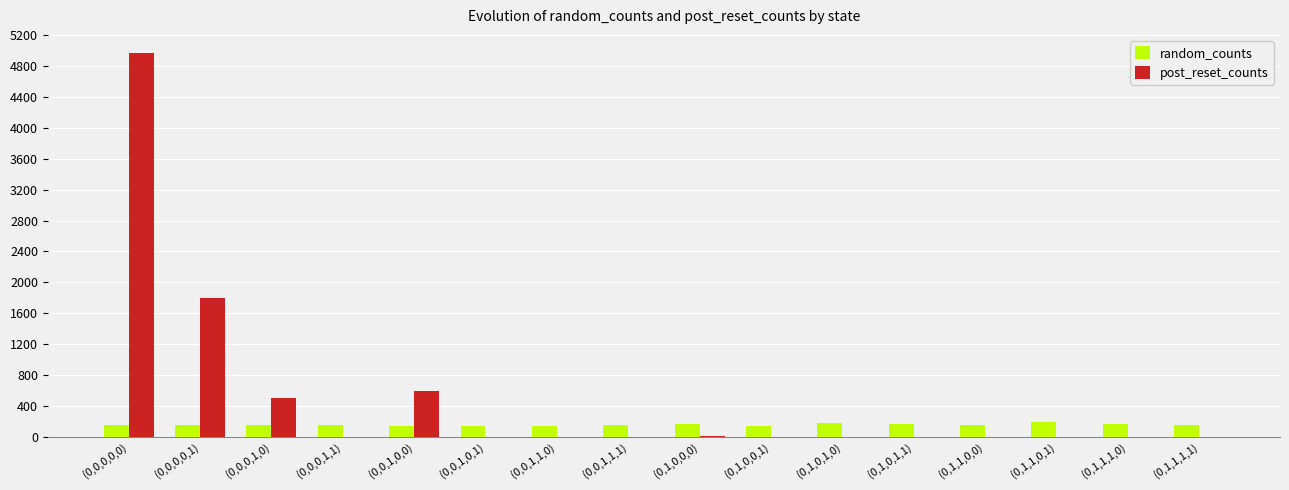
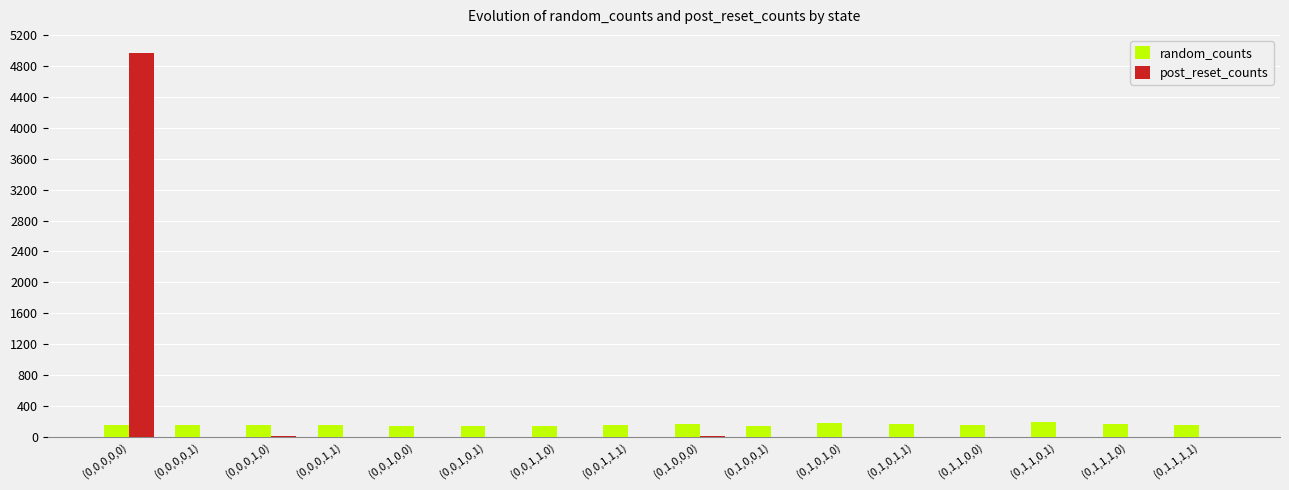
  {
    "random_counts": {
      "(0,0,0,0,0)": 200,
      "(0,0,0,0,1)": 200,
      "(0,0,0,1,0)": 200,
      "(0,0,0,1,1)": 200,
      "(0,0,1,0,0)": 100,
      "(0,0,1,0,1)": 100,
      "(0,0,1,1,0)": 100,
      "(0,0,1,1,1)": 200,
      "(0,1,0,0,0)": 200,
      "(0,1,0,0,1)": 100,
      "(0,1,0,1,0)": 200,
      "(0,1,0,1,1)": 200,
      "(0,1,1,0,0)": 200,
      "(0,1,1,0,1)": 200,
      "(0,1,1,1,0)": 200,
      "(0,1,1,1,1)": 200
    },
    "post_reset_counts": {
      "(0,0,0,0,0)": 5000,
-     "(0,0,0,0,1)": 1800,
-     "(0,0,0,1,0)": 500,
+     "(0,0,0,0,1)": 0,
+     "(0,0,0,1,0)": 0,
      "(0,0,0,1,1)": 0,
-     "(0,0,1,0,0)": 600,
+     "(0,0,1,0,0)": 0,
      "(0,0,1,0,1)": 0,
      "(0,0,1,1,0)": 0,
      "(0,0,1,1,1)": 0,
      "(0,1,0,0,1)": 0,
      "(0,1,0,1,0)": 0,
      "(0,1,0,1,1)": 0,
      "(0,1,1,0,0)": 0,
      "(0,1,1,0,1)": 0,
      "(0,1,1,1,0)": 0,
      "(0,1,1,1,1)": 0
    }
  }
